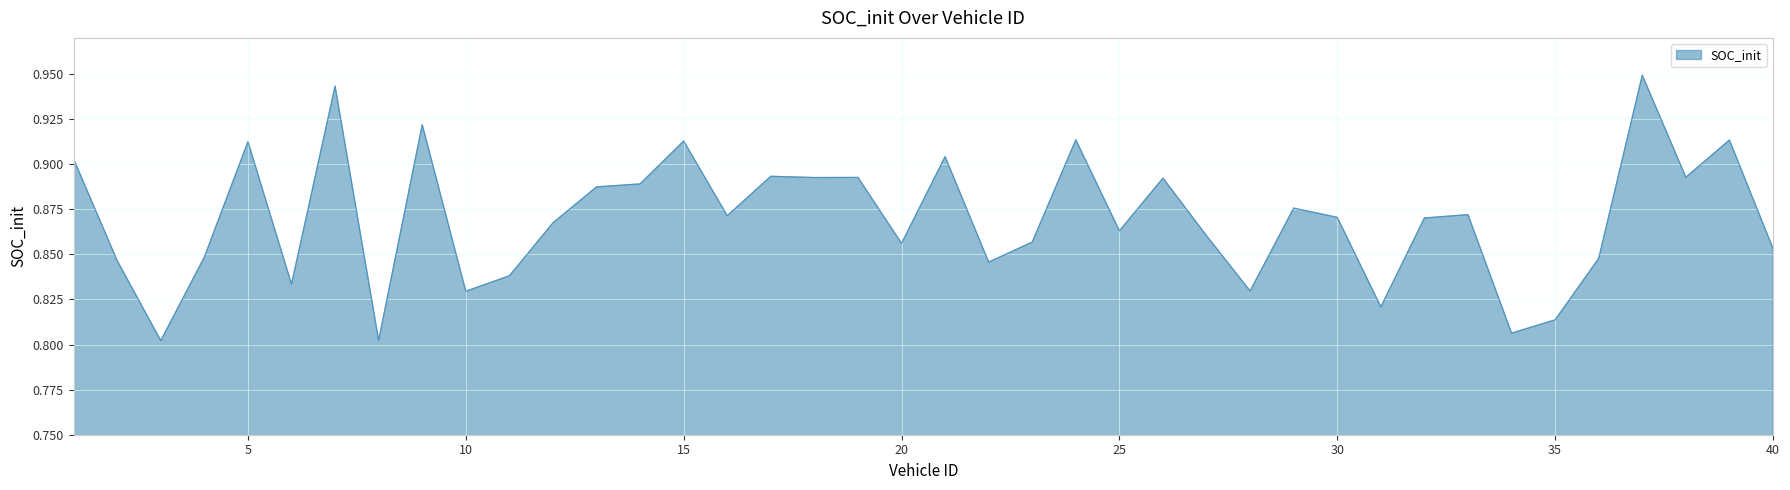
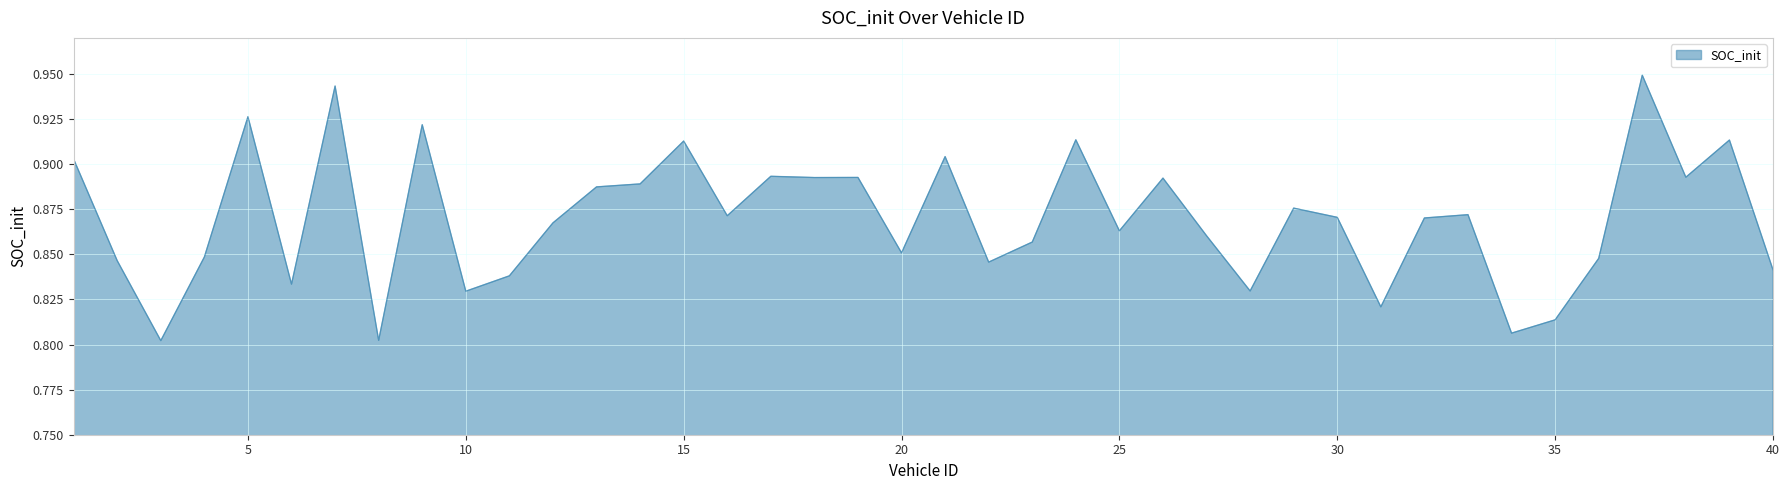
  {
-   "5": 0.912,
+   "5": 0.926,
    "10": 0.830,
    "15": 0.913,
-   "20": 0.856,
+   "20": 0.851,
    "25": 0.863,
    "30": 0.871,
    "35": 0.814,
-   "40": 0.853
+   "40": 0.841
  }
